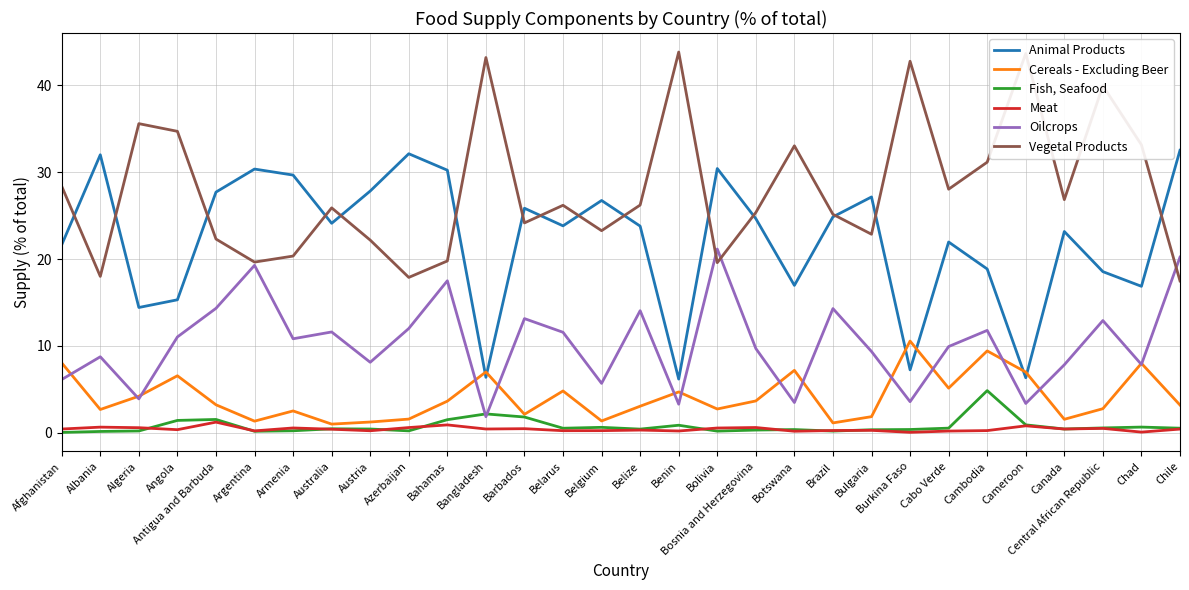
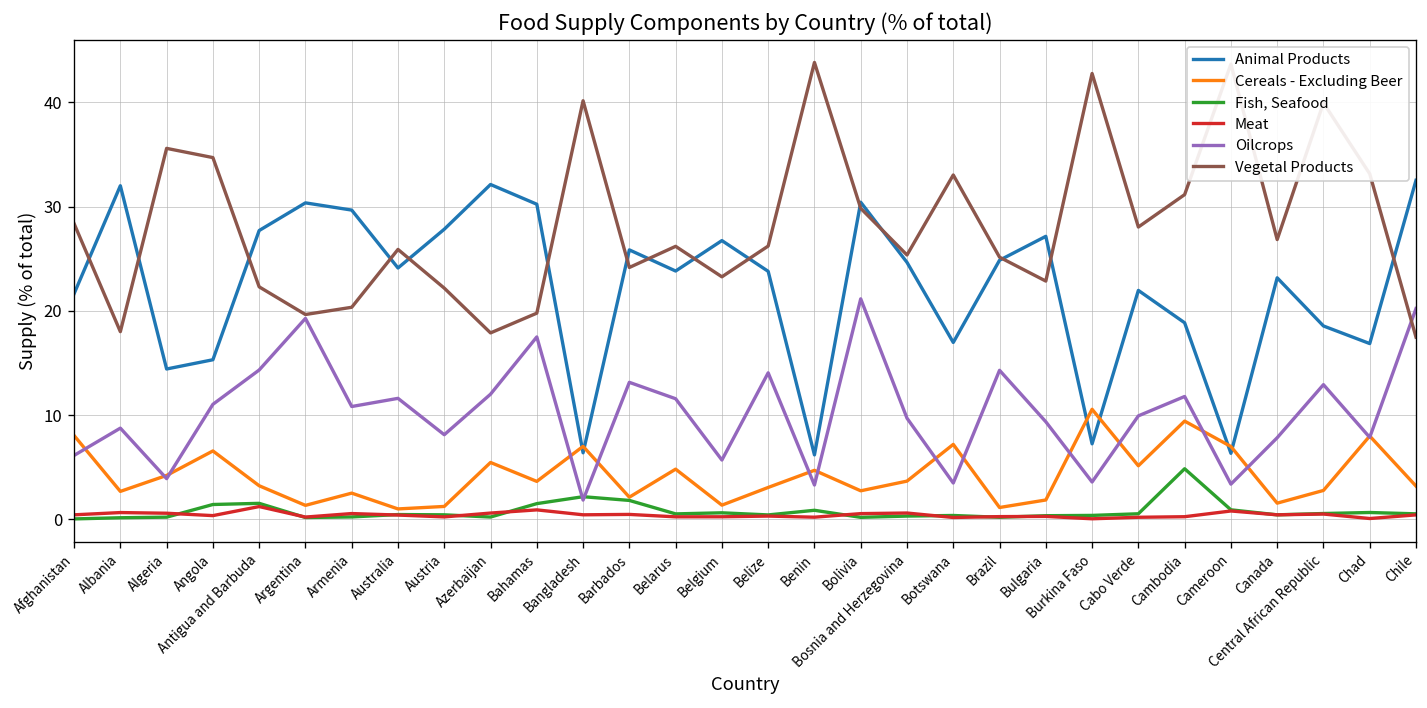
  {
    "Animal Products": {
      "Afghanistan": 22,
      "Albania": 32,
      "Algeria": 14,
      "Angola": 15,
      "Antigua and Barbuda": 28,
      "Argentina": 30,
      "Armenia": 30,
      "Australia": 24,
      "Austria": 28,
      "Azerbaijan": 32,
      "Bahamas": 30,
      "Bangladesh": 6,
      "Barbados": 26,
      "Belarus": 24,
      "Belgium": 27,
      "Belize": 24,
      "Benin": 6,
      "Bolivia": 30,
      "Bosnia and Herzegovina": 25,
      "Botswana": 17,
      "Brazil": 25,
      "Bulgaria": 27,
      "Burkina Faso": 7,
      "Cabo Verde": 22,
      "Cambodia": 19,
      "Cameroon": 6,
      "Canada": 23,
      "Central African Republic": 19,
      "Chad": 17,
      "Chile": 33
    },
    "Cereals - Excluding Beer": {
      "Afghanistan": 8,
      "Albania": 3,
      "Algeria": 4,
      "Angola": 7,
      "Antigua and Barbuda": 3,
      "Argentina": 1,
      "Armenia": 3,
      "Australia": 1,
      "Austria": 1,
-     "Azerbaijan": 2,
+     "Azerbaijan": 5,
      "Bahamas": 4,
      "Bangladesh": 7,
      "Barbados": 2,
      "Belarus": 5,
      "Belgium": 1,
      "Belize": 3,
      "Benin": 5,
      "Bolivia": 3,
      "Bosnia and Herzegovina": 4,
      "Botswana": 7,
      "Brazil": 1,
      "Bulgaria": 2,
      "Burkina Faso": 11,
      "Cabo Verde": 5,
      "Cambodia": 9,
      "Cameroon": 7,
      "Canada": 2,
      "Central African Republic": 3,
      "Chile": 3
    },
    "Fish, Seafood": {
      "Afghanistan": 0,
      "Albania": 0,
      "Algeria": 0,
      "Angola": 1,
      "Antigua and Barbuda": 2,
      "Armenia": 0,
      "Azerbaijan": 0,
      "Bahamas": 1,
      "Bangladesh": 2,
      "Barbados": 2,
      "Belgium": 1,
      "Benin": 1,
      "Bolivia": 0,
      "Bosnia and Herzegovina": 0,
      "Burkina Faso": 0,
      "Cabo Verde": 1,
      "Cambodia": 5,
      "Chad": 1
    },
    "Meat": {
      "Afghanistan": 0,
      "Albania": 1,
      "Algeria": 1,
      "Angola": 0,
      "Antigua and Barbuda": 1,
      "Armenia": 1,
      "Azerbaijan": 1,
      "Bahamas": 1,
      "Bangladesh": 0,
      "Barbados": 0,
      "Belgium": 0,
      "Benin": 0,
      "Bolivia": 1,
      "Bosnia and Herzegovina": 1,
      "Burkina Faso": 0,
      "Cabo Verde": 0,
      "Cambodia": 0,
      "Chad": 0
    },
    "Oilcrops": {
      "Afghanistan": 6,
      "Albania": 9,
      "Algeria": 4,
      "Angola": 11,
      "Antigua and Barbuda": 14,
      "Argentina": 19,
      "Armenia": 11,
      "Australia": 12,
      "Austria": 8,
      "Azerbaijan": 12,
      "Bahamas": 17,
      "Bangladesh": 2,
      "Barbados": 13,
      "Belarus": 12,
      "Belgium": 6,
      "Belize": 14,
      "Benin": 3,
      "Bolivia": 21,
      "Bosnia and Herzegovina": 10,
      "Botswana": 3,
      "Brazil": 14,
      "Bulgaria": 9,
      "Burkina Faso": 4,
      "Cabo Verde": 10,
      "Cambodia": 12,
      "Cameroon": 3,
      "Canada": 8,
      "Central African Republic": 13,
      "Chile": 20
    },
    "Vegetal Products": {
      "Afghanistan": 28,
      "Albania": 18,
      "Algeria": 36,
      "Angola": 35,
      "Antigua and Barbuda": 22,
      "Argentina": 20,
      "Armenia": 20,
      "Australia": 26,
      "Austria": 22,
      "Azerbaijan": 18,
      "Bahamas": 20,
-     "Bangladesh": 43,
+     "Bangladesh": 40,
      "Barbados": 24,
      "Belarus": 26,
      "Belgium": 23,
      "Belize": 26,
      "Benin": 44,
-     "Bolivia": 20,
+     "Bolivia": 30,
      "Bosnia and Herzegovina": 25,
      "Botswana": 33,
      "Brazil": 25,
      "Bulgaria": 23,
      "Burkina Faso": 43,
      "Cabo Verde": 28,
      "Cambodia": 31,
      "Canada": 27,
      "Chile": 17
    }
  }
